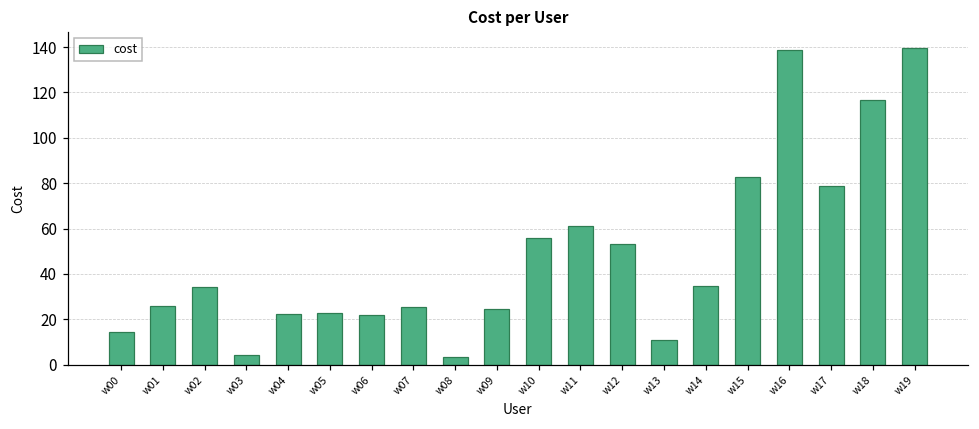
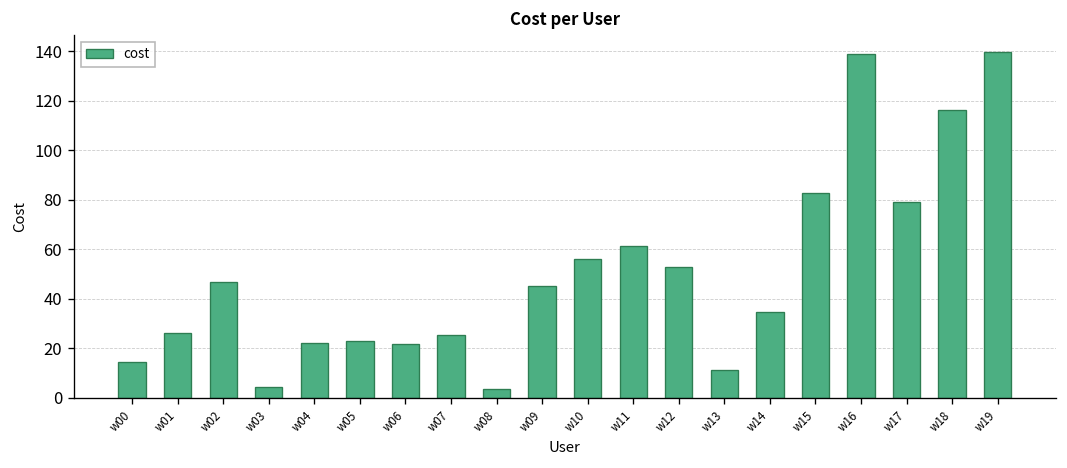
  {
    "w00": 14,
    "w01": 26,
-   "w02": 34,
+   "w02": 47,
    "w03": 4,
    "w04": 22,
    "w05": 23,
    "w06": 22,
    "w07": 25,
    "w08": 3,
-   "w09": 24,
+   "w09": 45,
    "w10": 56,
    "w11": 61,
    "w12": 53,
    "w13": 11,
    "w14": 35,
    "w15": 83,
    "w16": 139,
    "w17": 79,
    "w18": 116,
    "w19": 140
  }
